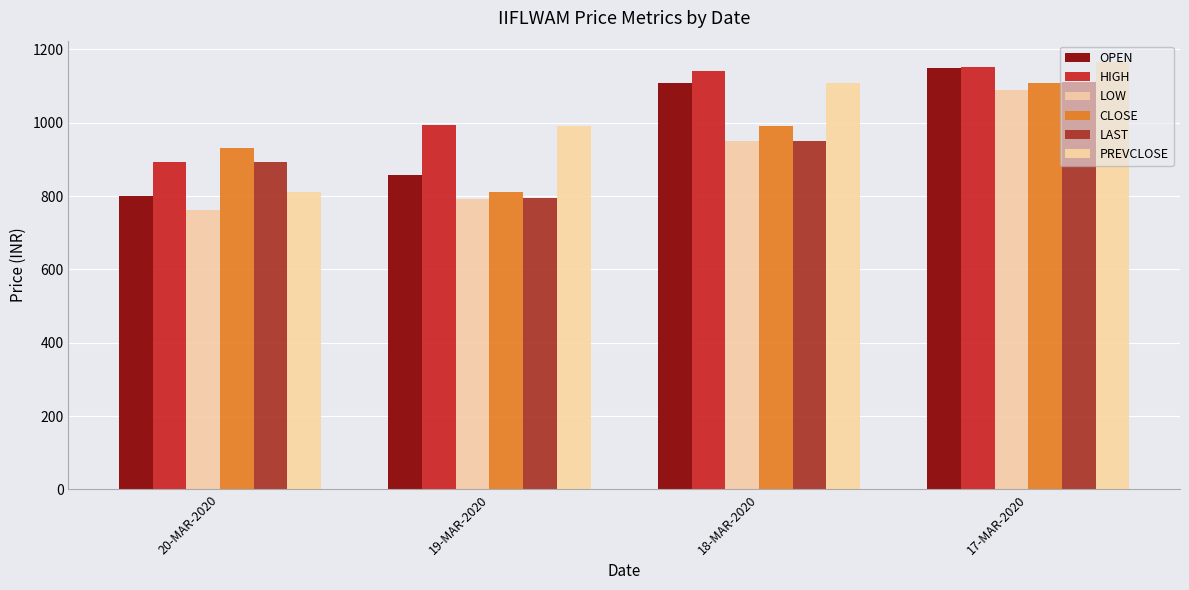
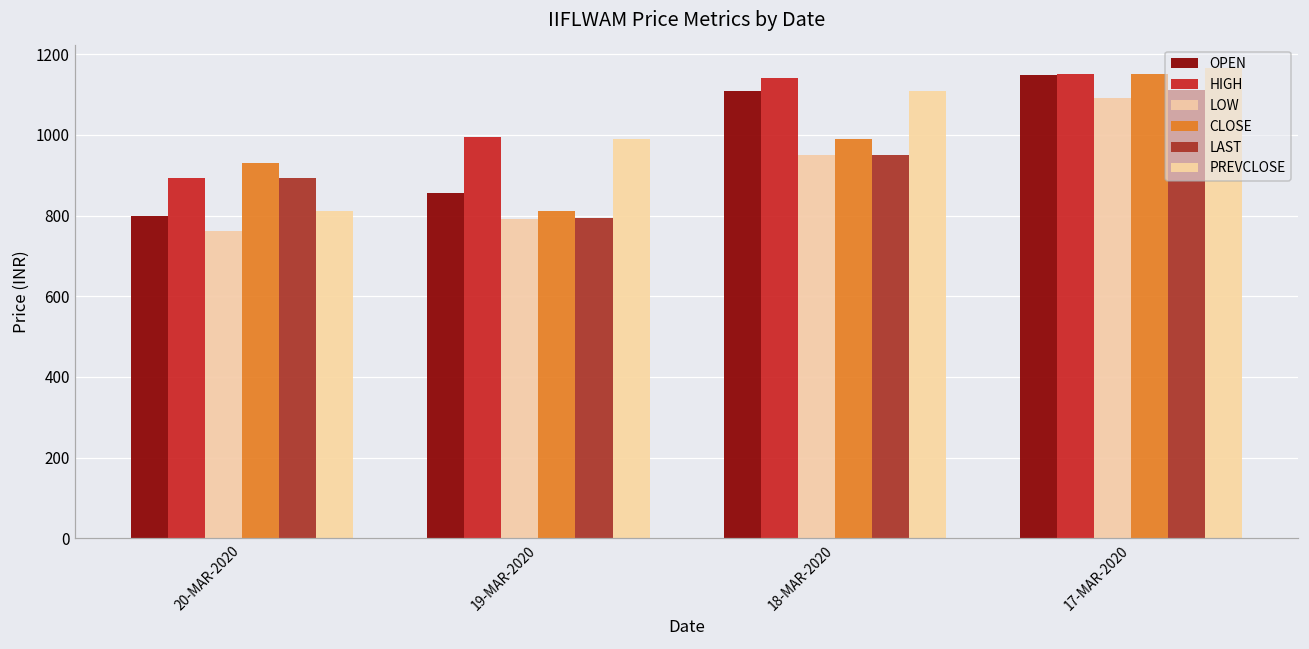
  {
    "OPEN": {
      "20-MAR-2020": 800,
      "19-MAR-2020": 860,
      "18-MAR-2020": 1110,
      "17-MAR-2020": 1150
    },
    "CLOSE": {
      "20-MAR-2020": 930,
      "19-MAR-2020": 810,
      "18-MAR-2020": 990,
-     "17-MAR-2020": 1110
+     "17-MAR-2020": 1150
    }
  }
